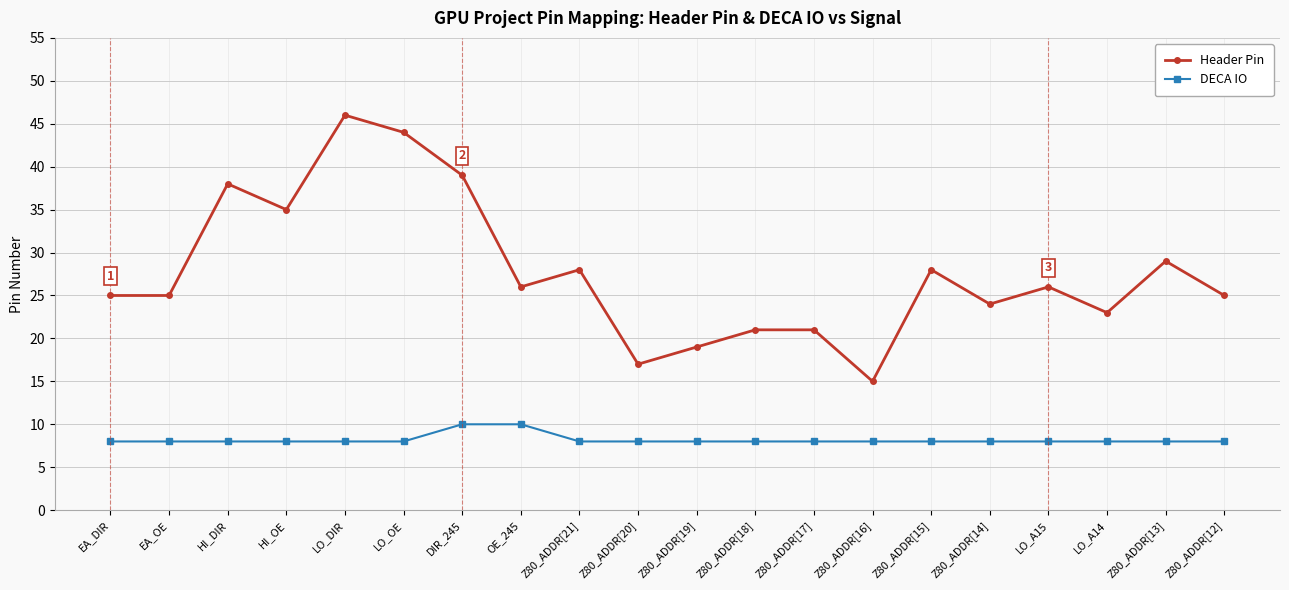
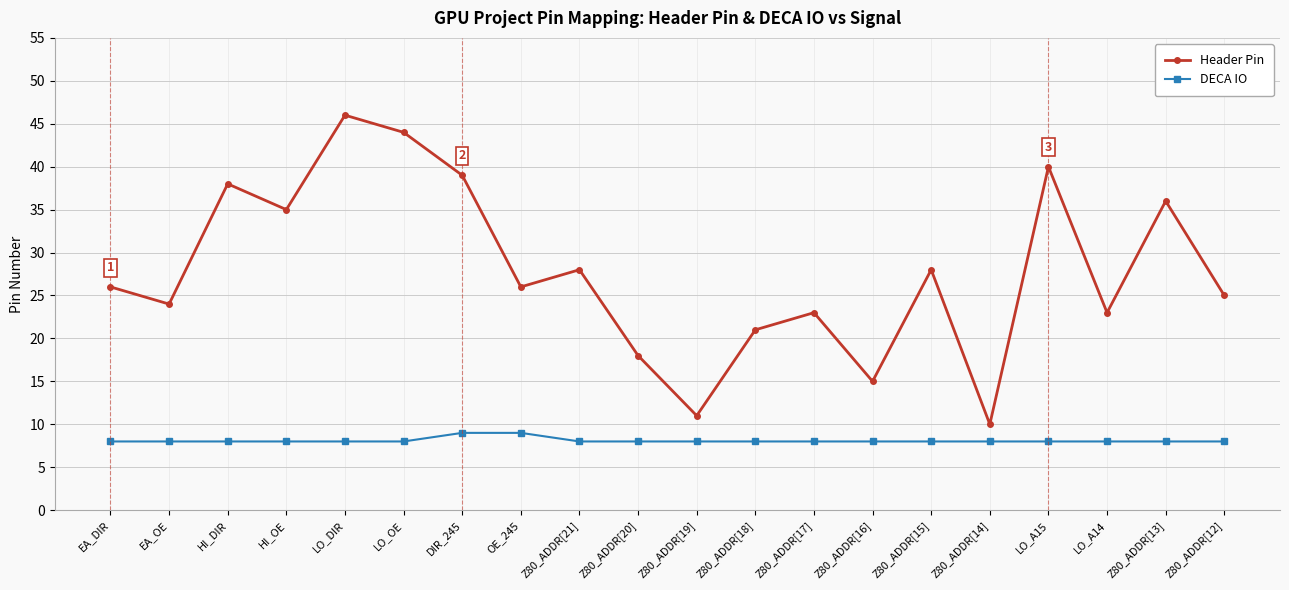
  {
    "Header Pin": {
-     "EA_DIR": 25,
-     "EA_OE": 25,
+     "EA_DIR": 26,
+     "EA_OE": 24,
      "HI_DIR": 38,
      "HI_OE": 35,
      "LO_DIR": 46,
      "LO_OE": 44,
      "OE_245": 26,
      "Z80_ADDR[21]": 28,
-     "Z80_ADDR[20]": 17,
-     "Z80_ADDR[19]": 19,
+     "Z80_ADDR[20]": 18,
+     "Z80_ADDR[19]": 11,
      "Z80_ADDR[18]": 21,
-     "Z80_ADDR[17]": 21,
+     "Z80_ADDR[17]": 23,
      "Z80_ADDR[16]": 15,
      "Z80_ADDR[15]": 28,
-     "Z80_ADDR[14]": 24,
-     "LO_A15": 26,
+     "Z80_ADDR[14]": 10,
+     "LO_A15": 40,
      "LO_A14": 23,
-     "Z80_ADDR[13]": 29,
+     "Z80_ADDR[13]": 36,
      "Z80_ADDR[12]": 25
    },
    "DECA IO": {
      "EA_DIR": 8,
      "EA_OE": 8,
      "HI_DIR": 8,
      "HI_OE": 8,
      "LO_DIR": 8,
      "LO_OE": 8,
-     "DIR_245": 10,
-     "OE_245": 10,
+     "DIR_245": 9,
+     "OE_245": 9,
      "Z80_ADDR[21]": 8,
      "Z80_ADDR[20]": 8,
      "Z80_ADDR[19]": 8,
      "Z80_ADDR[18]": 8,
      "Z80_ADDR[17]": 8,
      "Z80_ADDR[16]": 8,
      "Z80_ADDR[15]": 8,
      "Z80_ADDR[14]": 8,
      "LO_A15": 8,
      "LO_A14": 8,
      "Z80_ADDR[13]": 8,
      "Z80_ADDR[12]": 8
    }
  }
